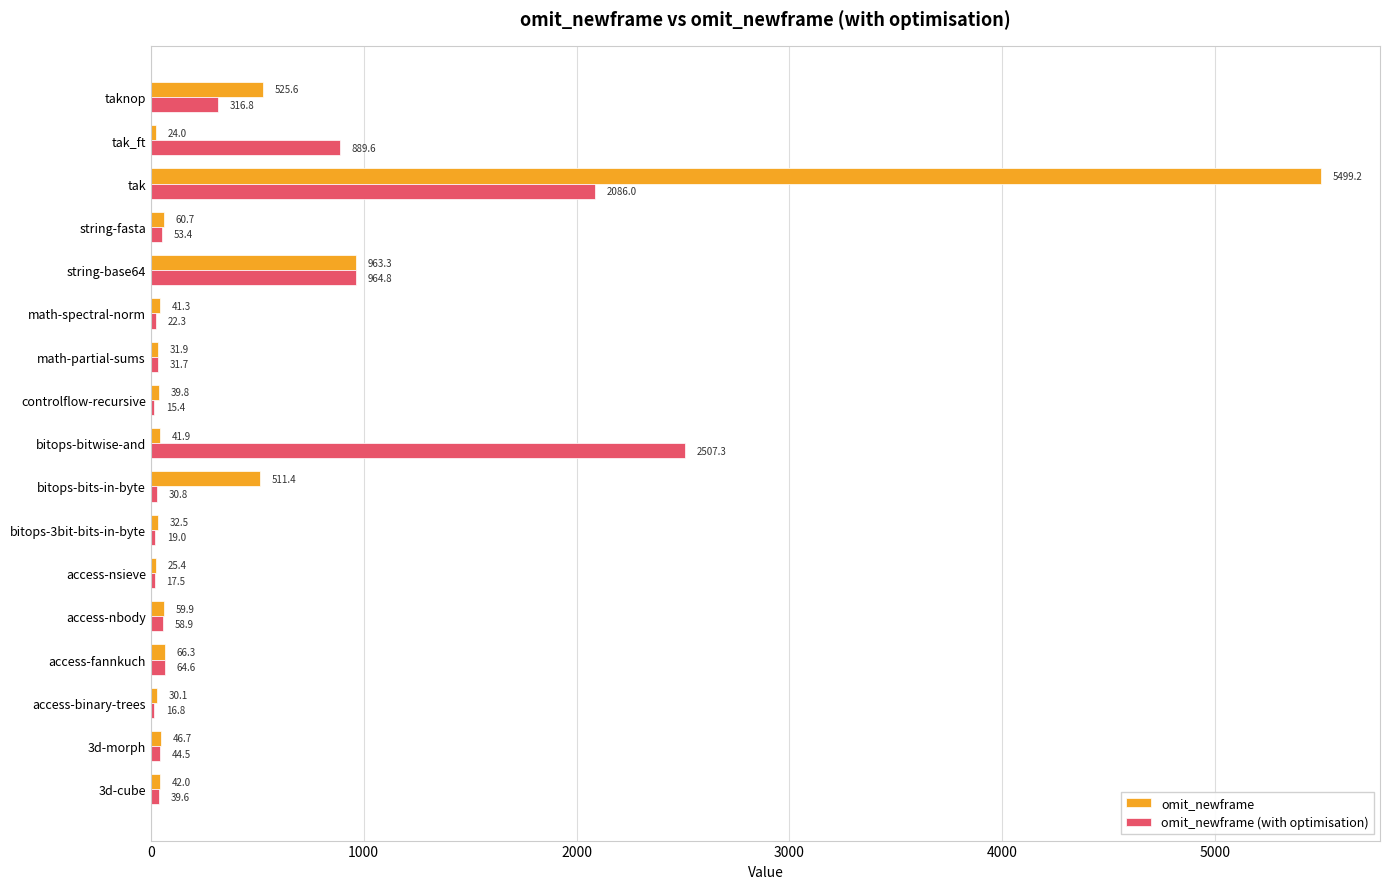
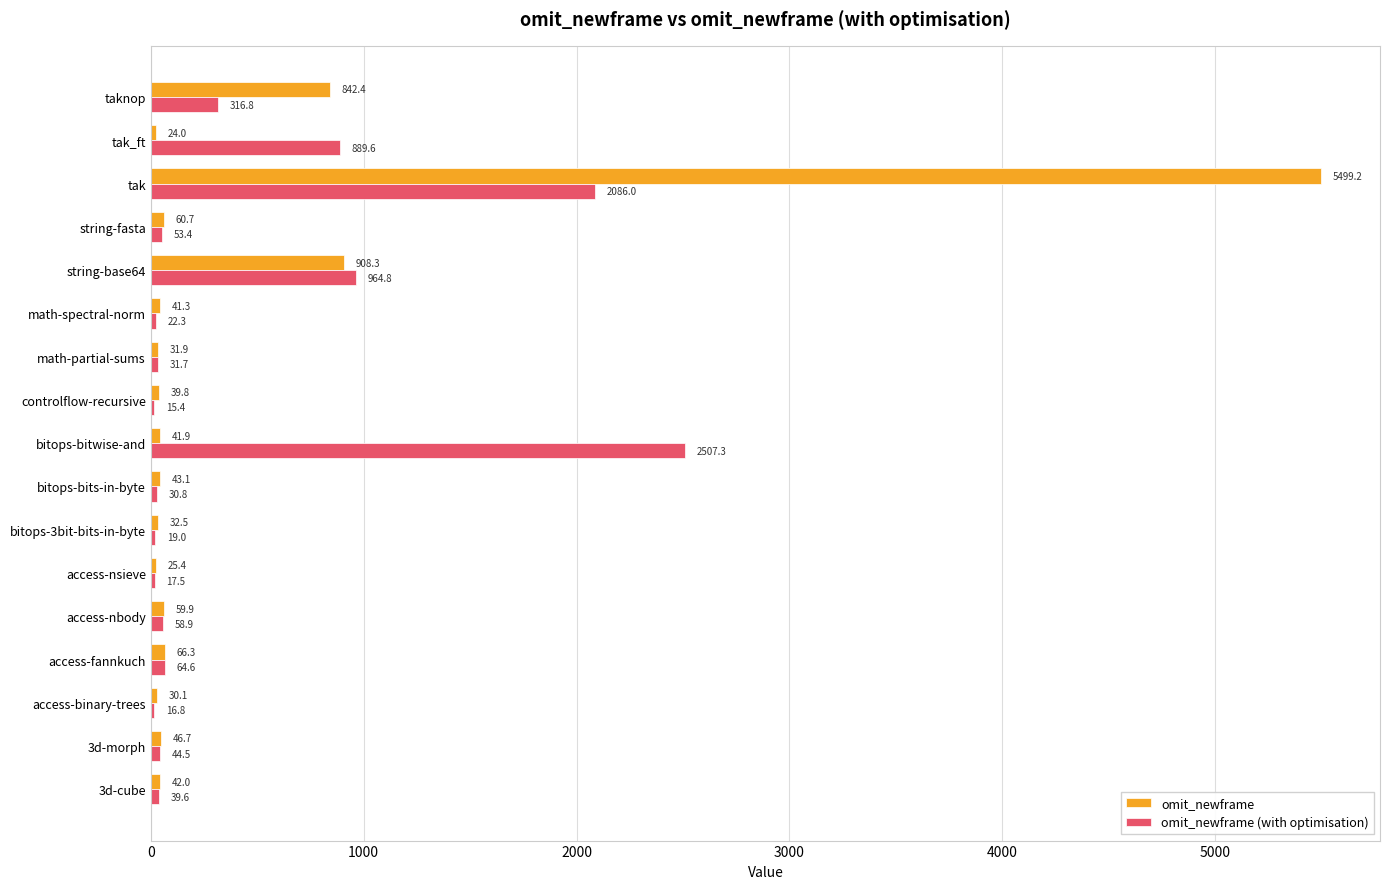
  {
    "omit_newframe": {
-     "taknop": 525.6,
+     "taknop": 842.4,
      "tak_ft": 24.0,
      "tak": 5499.2,
      "string-fasta": 60.7,
-     "string-base64": 963.3,
+     "string-base64": 908.3,
      "math-spectral-norm": 41.3,
      "math-partial-sums": 31.9,
      "controlflow-recursive": 39.8,
      "bitops-bitwise-and": 41.9,
-     "bitops-bits-in-byte": 511.4,
+     "bitops-bits-in-byte": 43.1,
      "bitops-3bit-bits-in-byte": 32.5,
      "access-nsieve": 25.4,
      "access-nbody": 59.9,
      "access-fannkuch": 66.3,
      "access-binary-trees": 30.1,
      "3d-morph": 46.7,
      "3d-cube": 42.0
    },
    "omit_newframe (with optimisation)": {
      "taknop": 316.8,
      "tak_ft": 889.6,
      "tak": 2086.0,
      "string-fasta": 53.4,
      "string-base64": 964.8,
      "math-spectral-norm": 22.3,
      "math-partial-sums": 31.7,
      "controlflow-recursive": 15.4,
      "bitops-bitwise-and": 2507.3,
      "bitops-bits-in-byte": 30.8,
      "bitops-3bit-bits-in-byte": 19.0,
      "access-nsieve": 17.5,
      "access-nbody": 58.9,
      "access-fannkuch": 64.6,
      "access-binary-trees": 16.8,
      "3d-morph": 44.5,
      "3d-cube": 39.6
    }
  }
